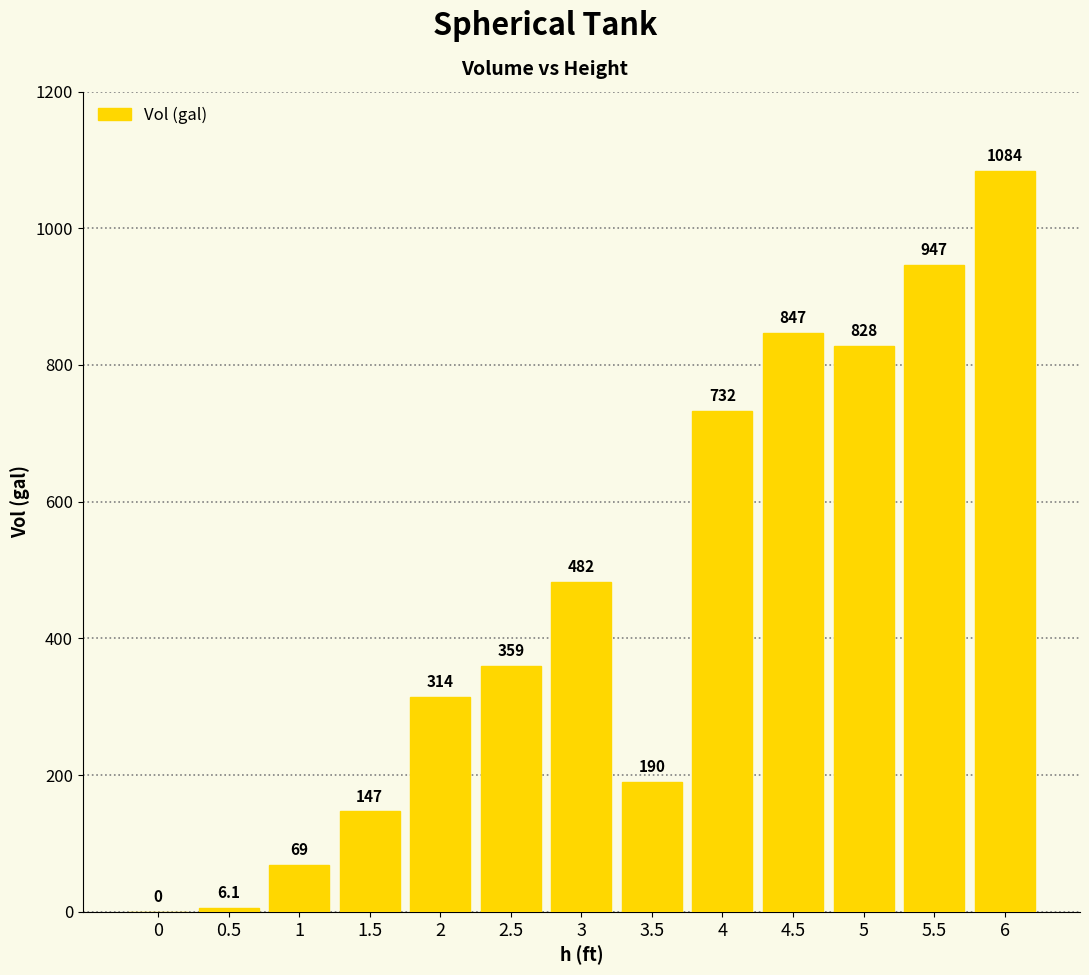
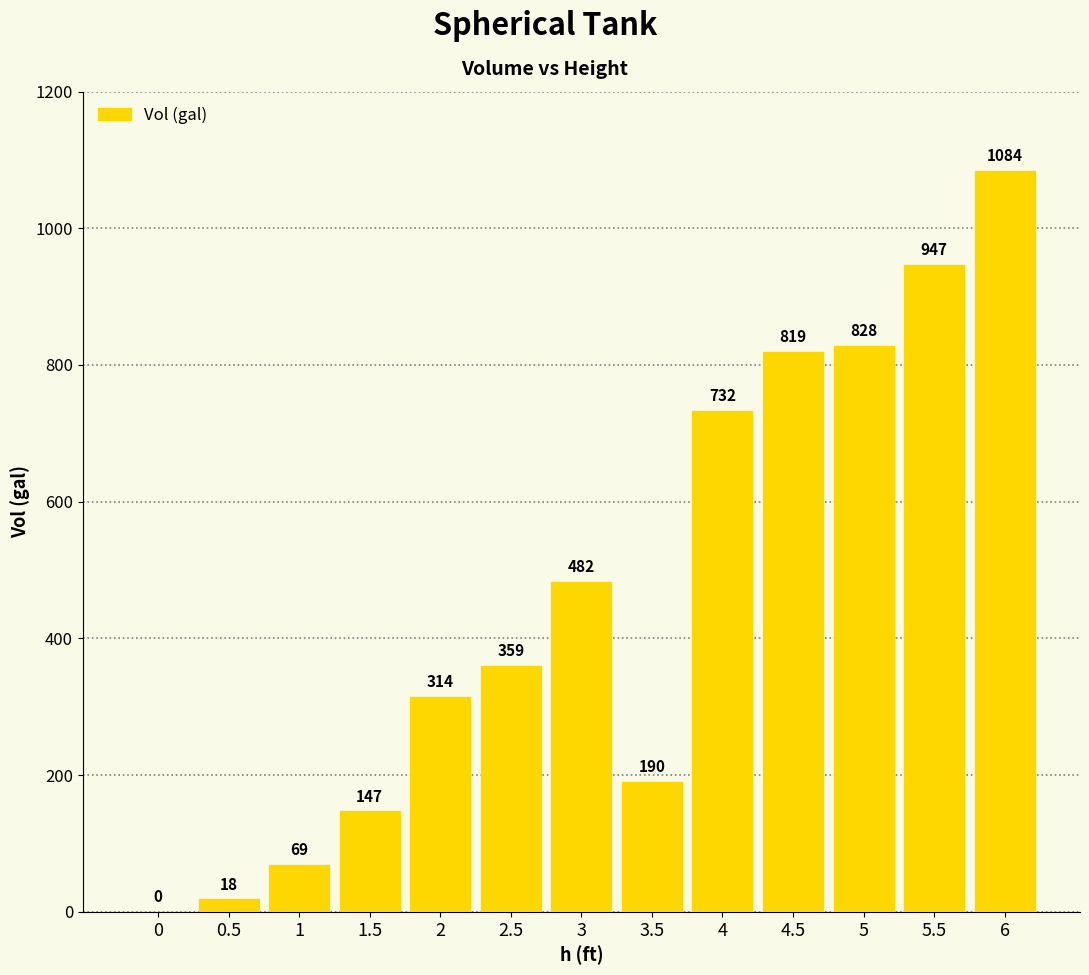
  {
    "0": 0,
-   "0.5": 6.1,
+   "0.5": 18,
    "1": 69,
    "1.5": 147,
    "2": 314,
    "2.5": 359,
    "3": 482,
    "3.5": 190,
    "4": 732,
-   "4.5": 847,
+   "4.5": 819,
    "5": 828,
    "5.5": 947,
    "6": 1084
  }
